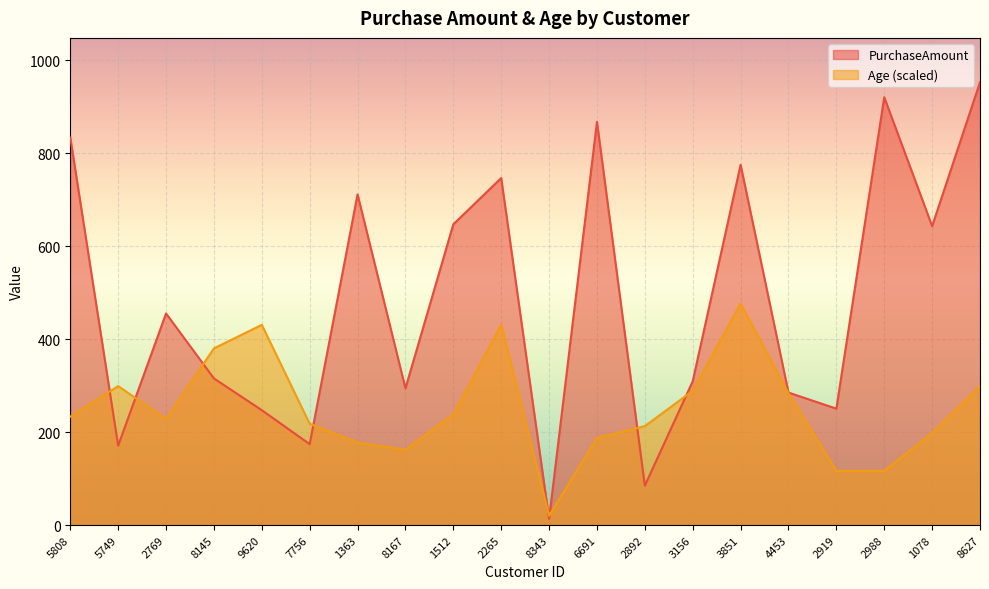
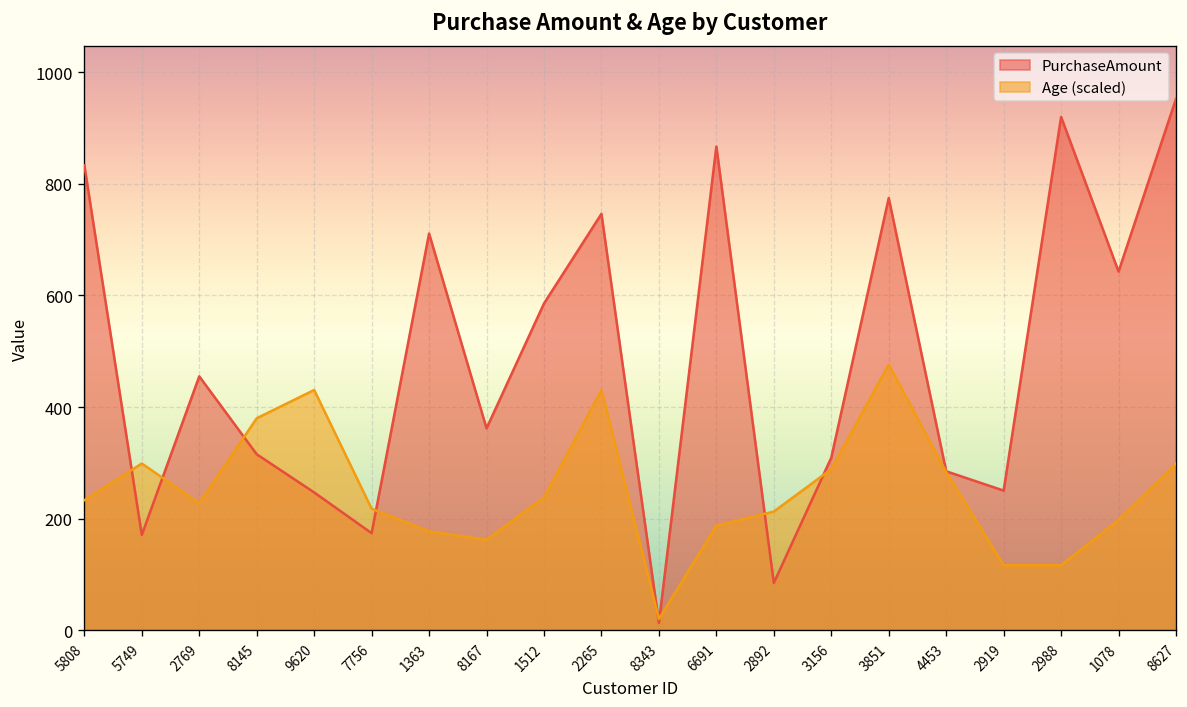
  {
    "PurchaseAmount": {
      "5808": 830,
      "5749": 170,
      "2769": 460,
      "8145": 320,
      "9620": 250,
      "7756": 170,
      "1363": 710,
-     "8167": 290,
-     "1512": 650,
+     "8167": 360,
+     "1512": 590,
      "2265": 750,
      "8343": 10,
      "6691": 870,
      "2892": 80,
      "3156": 310,
      "3851": 770,
      "2919": 250,
      "2988": 920,
      "1078": 640,
      "8627": 950
    },
    "Age (scaled)": {
      "5808": 230,
      "5749": 300,
      "2769": 230,
      "8145": 380,
      "9620": 430,
      "7756": 220,
      "1363": 180,
      "8167": 160,
      "1512": 240,
      "2265": 430,
      "8343": 20,
      "6691": 190,
      "2892": 210,
      "3156": 290,
      "3851": 480,
      "2919": 120,
      "2988": 120,
      "1078": 200,
      "8627": 300
    }
  }
